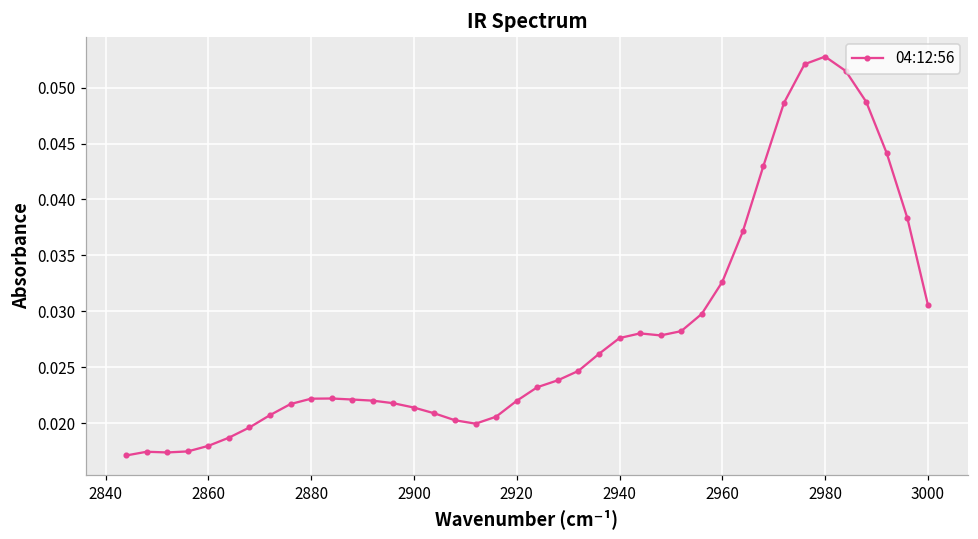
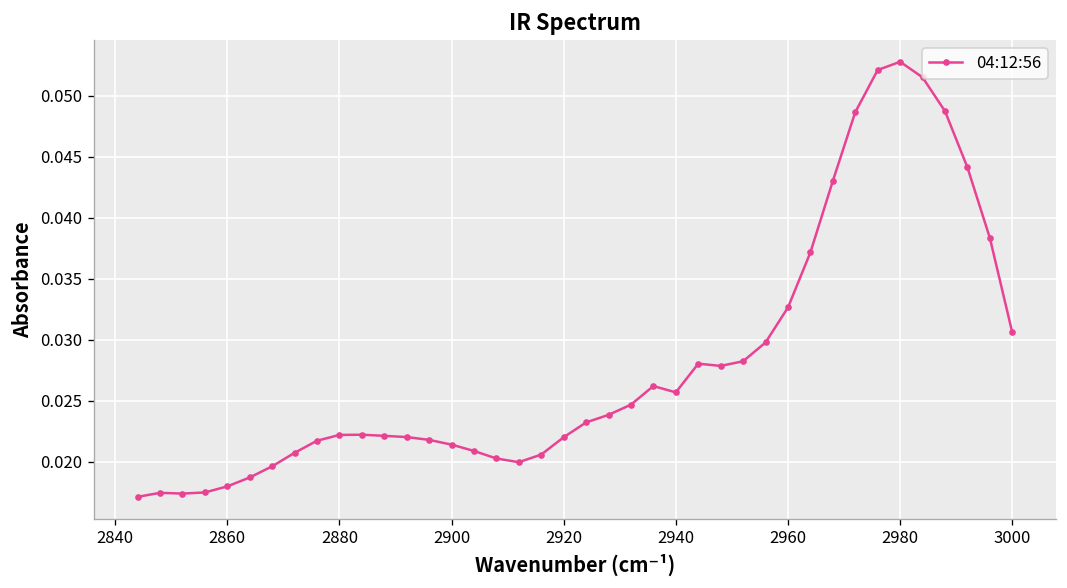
  {
    "2860": 0.0180,
    "2880": 0.0222,
    "2900": 0.0214,
    "2920": 0.0220,
-   "2940": 0.0276,
+   "2940": 0.0257,
    "2960": 0.0326,
    "2980": 0.0528,
    "3000": 0.0306
  }
